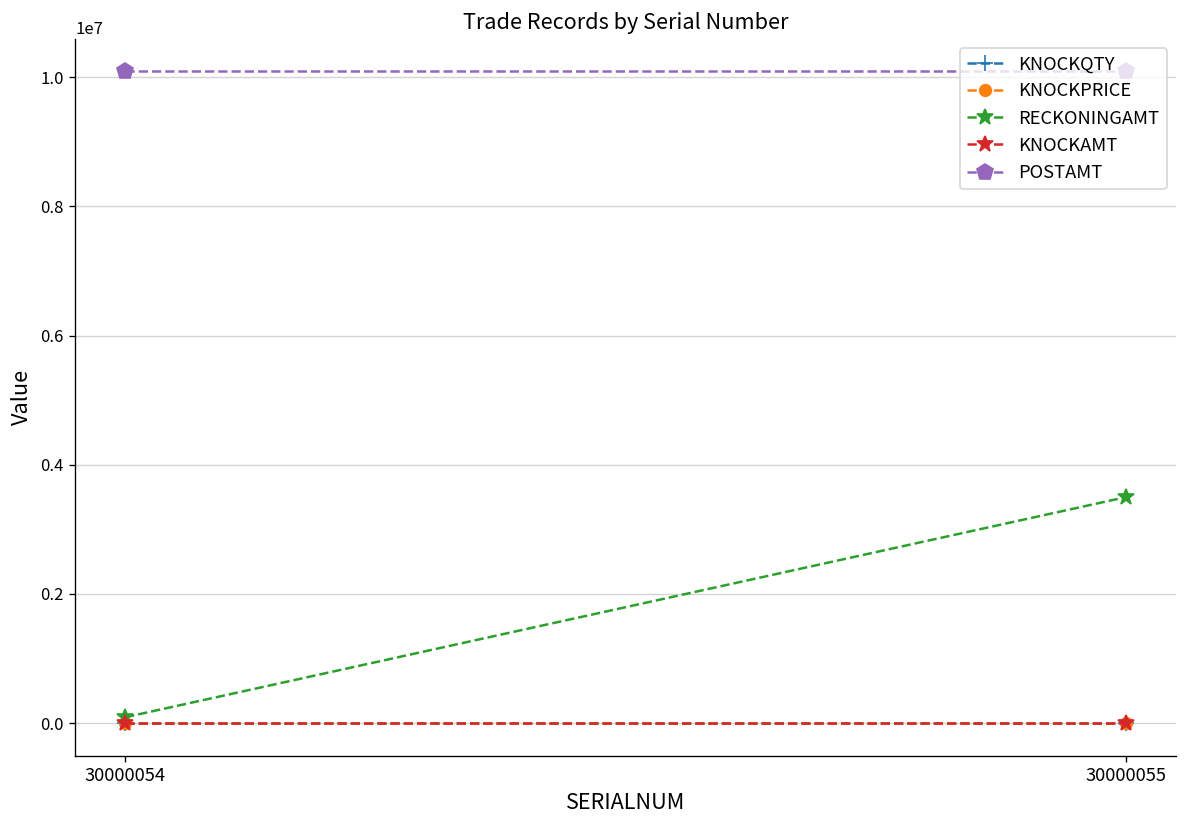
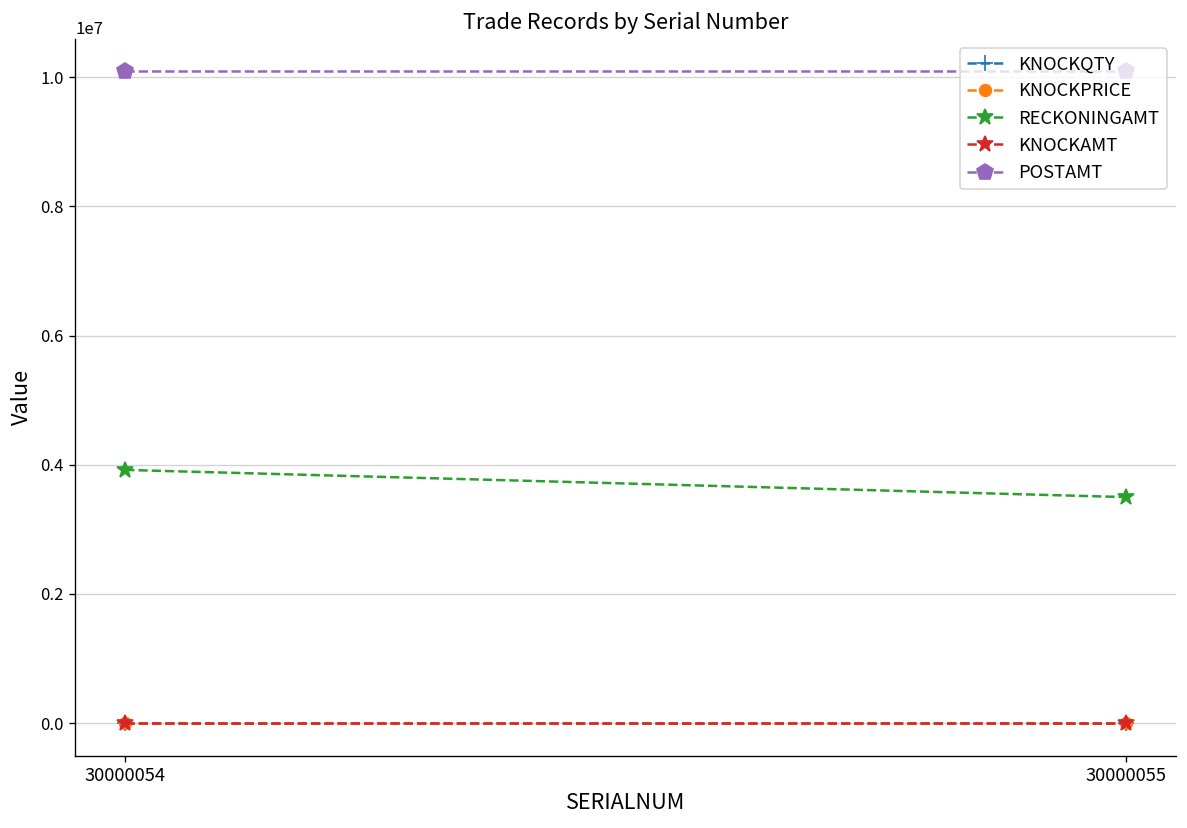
  {
    "RECKONINGAMT": {
-     "30000054": 100000,
+     "30000054": 3900000,
      "30000055": 3500000
    },
    "POSTAMT": {
      "30000054": 10100000
    }
  }
